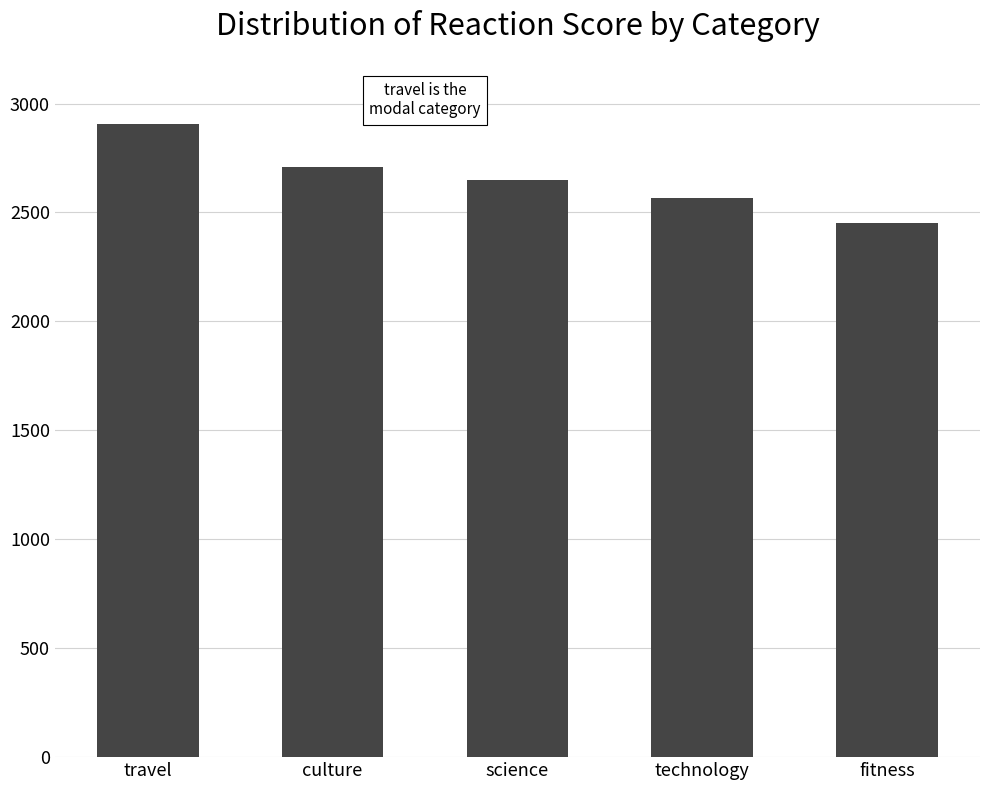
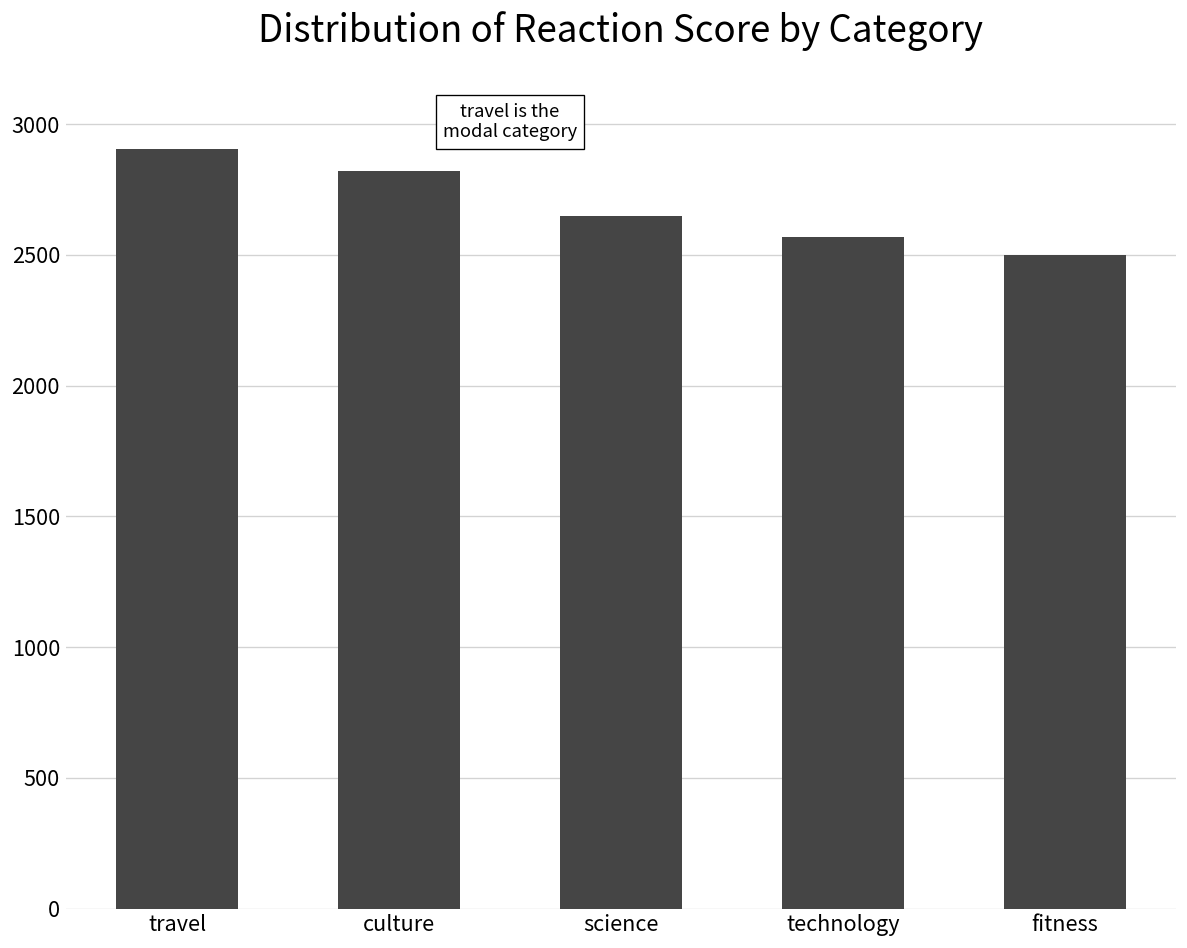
  {
    "travel": 2910,
-   "culture": 2710,
+   "culture": 2820,
    "science": 2650,
    "technology": 2570,
-   "fitness": 2450
+   "fitness": 2500
  }
